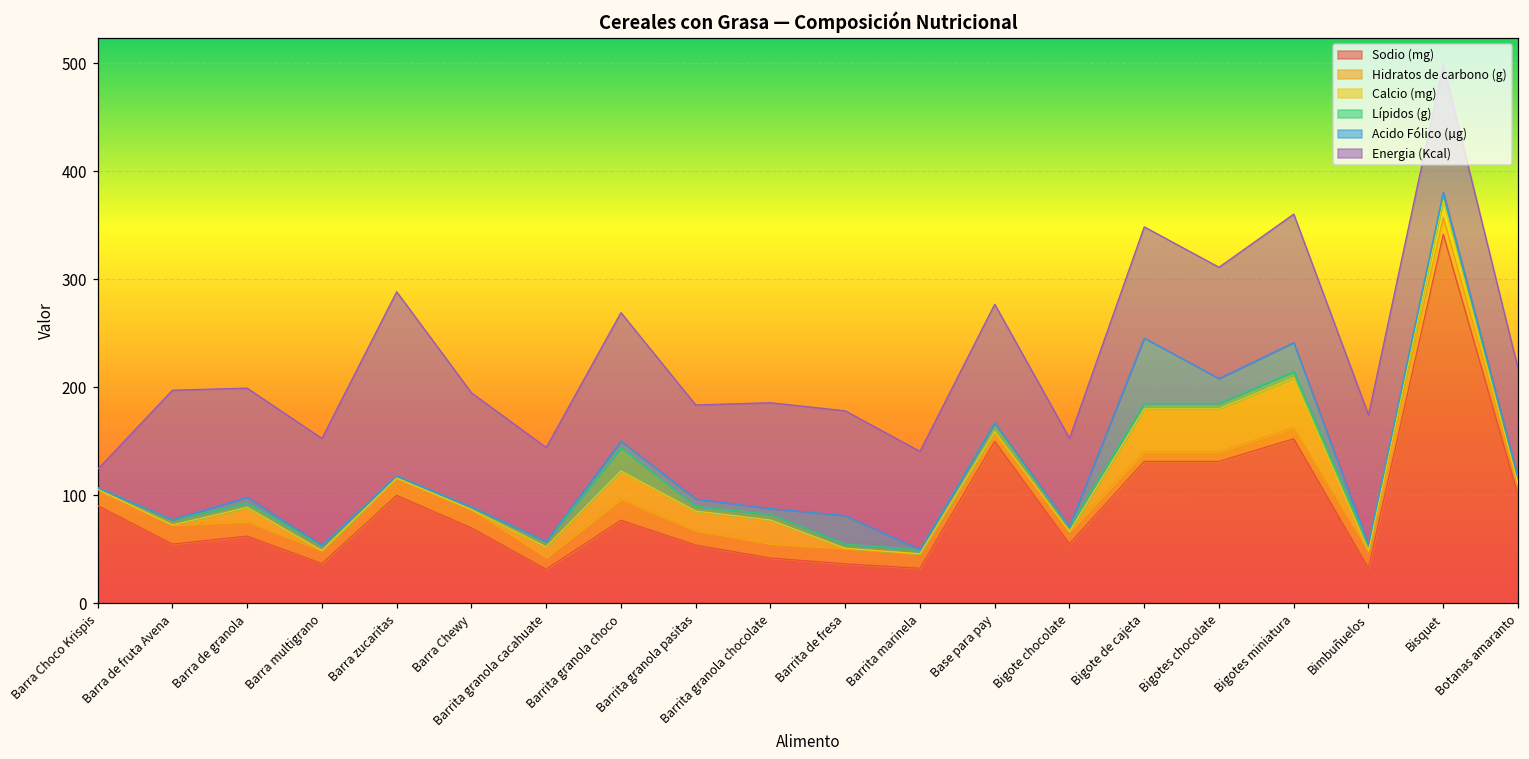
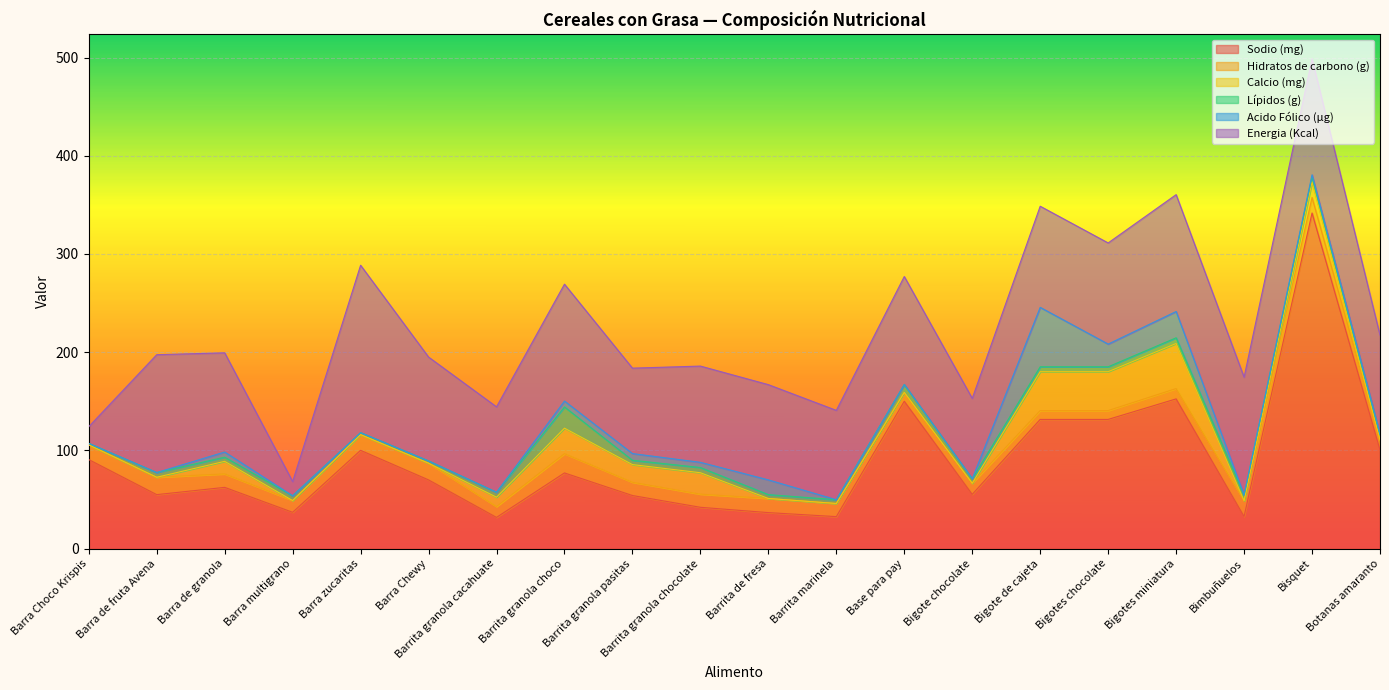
  {
    "Sodio (mg)": {
      "Barra Choco Krispis": 90,
      "Barra de fruta Avena": 50,
      "Barra de granola": 60,
      "Barra multigrano": 40,
      "Barra zucaritas": 100,
      "Barra Chewy": 70,
      "Barrita granola cacahuate": 30,
      "Barrita granola choco": 80,
      "Barrita granola pasitas": 50,
      "Barrita granola chocolate": 40,
      "Barrita de fresa": 40,
      "Barrita marinela": 30,
      "Base para pay": 150,
      "Bigote chocolate": 60,
      "Bigote de cajeta": 130,
      "Bigotes chocolate": 130,
      "Bigotes miniatura": 150,
      "Bimbuñuelos": 30,
      "Bisquet": 340,
      "Botanas amaranto": 100
    },
    "Lípidos (g)": {
      "Barra de granola": 0,
      "Barrita granola choco": 20,
      "Barrita granola pasitas": 0,
      "Barrita granola chocolate": 10,
      "Barrita de fresa": 0,
      "Bigote de cajeta": 10,
      "Bigotes chocolate": 10,
      "Bigotes miniatura": 10
    },
    "Acido Fólico (µg)": {
      "Barra de granola": 10,
      "Barrita granola choco": 10,
      "Barrita granola pasitas": 10,
      "Barrita granola chocolate": 10,
-     "Barrita de fresa": 30,
+     "Barrita de fresa": 20,
      "Bigote de cajeta": 60,
      "Bigotes chocolate": 20,
      "Bigotes miniatura": 30
    },
    "Energia (Kcal)": {
      "Barra Choco Krispis": 20,
      "Barra de fruta Avena": 120,
      "Barra de granola": 100,
-     "Barra multigrano": 100,
+     "Barra multigrano": 10,
      "Barra zucaritas": 170,
      "Barra Chewy": 110,
      "Barrita granola cacahuate": 90,
      "Barrita granola choco": 120,
      "Barrita granola pasitas": 90,
      "Barrita granola chocolate": 100,
      "Barrita de fresa": 100,
      "Barrita marinela": 90,
      "Base para pay": 110,
      "Bigote chocolate": 80,
      "Bigote de cajeta": 100,
      "Bigotes chocolate": 100,
      "Bigotes miniatura": 120,
      "Bimbuñuelos": 120,
      "Botanas amaranto": 100
    }
  }
